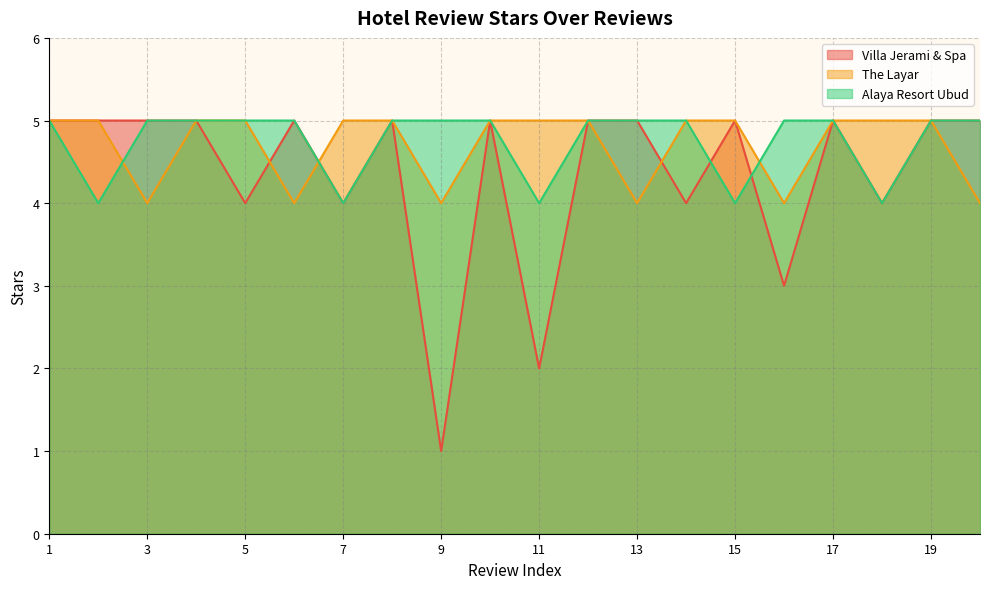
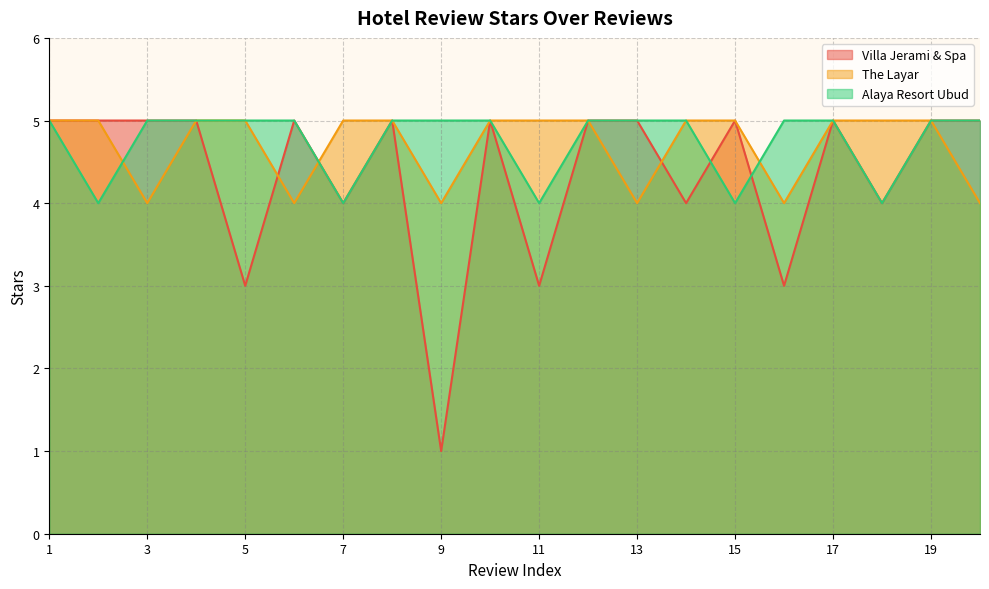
  {
    "Villa Jerami & Spa": {
-     "5": 4,
+     "5": 3,
      "9": 1,
-     "11": 2
+     "11": 3
    },
    "The Layar": {
      "3": 4,
      "7": 5,
      "9": 4,
      "11": 5,
      "13": 4
    },
    "Alaya Resort Ubud": {
      "9": 5,
      "11": 4,
      "15": 4
    }
  }
